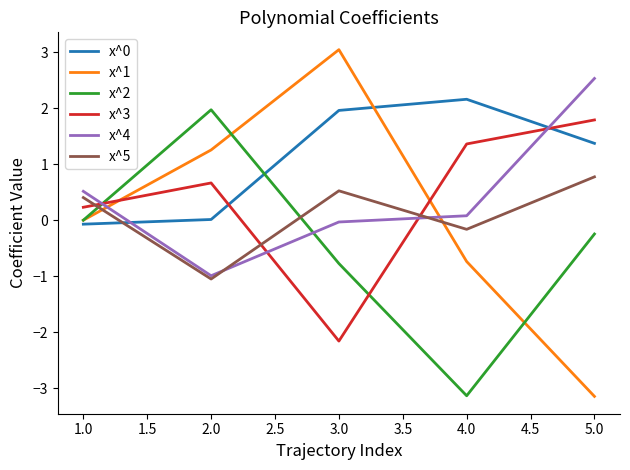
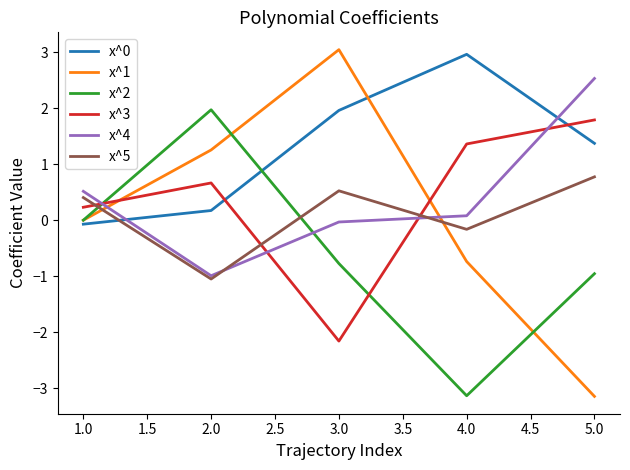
  {
    "x^0": {
      "1.0": -0.1,
-     "2.0": 0.0,
+     "2.0": 0.2,
      "3.0": 2.0,
-     "4.0": 2.2,
+     "4.0": 3.0,
      "5.0": 1.4
    },
    "x^1": {
      "2.0": 1.3,
      "3.0": 3.0,
      "4.0": -0.7,
      "5.0": -3.1
    },
    "x^2": {
      "2.0": 2.0,
      "3.0": -0.8,
      "4.0": -3.1,
-     "5.0": -0.2
+     "5.0": -1.0
    },
    "x^3": {
      "1.0": 0.2,
      "2.0": 0.7,
      "3.0": -2.2,
      "4.0": 1.4,
      "5.0": 1.8
    },
    "x^4": {
      "1.0": 0.5,
      "2.0": -1.0,
      "3.0": 0.0,
      "4.0": 0.1,
      "5.0": 2.5
    },
    "x^5": {
      "1.0": 0.4,
      "2.0": -1.0,
      "3.0": 0.5,
      "4.0": -0.2,
      "5.0": 0.8
    }
  }
